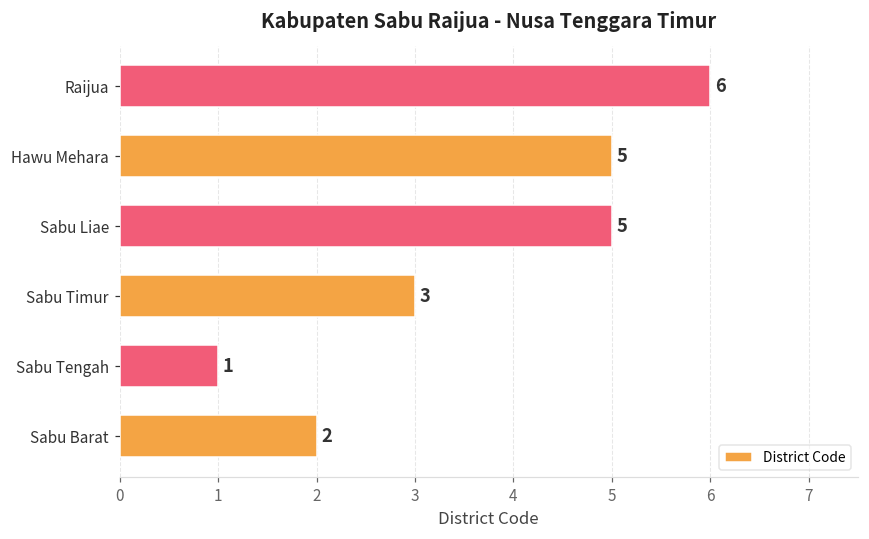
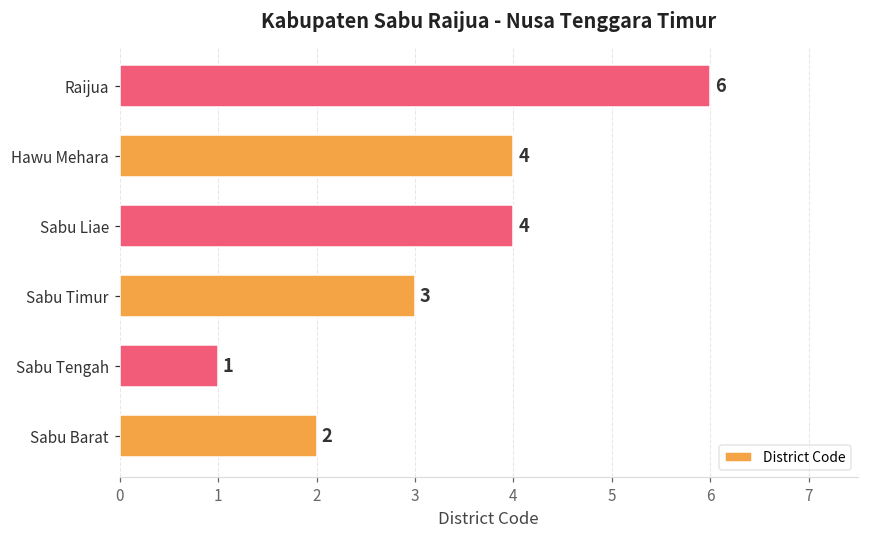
  {
    "Raijua": 6,
-   "Hawu Mehara": 5,
-   "Sabu Liae": 5,
+   "Hawu Mehara": 4,
+   "Sabu Liae": 4,
    "Sabu Timur": 3,
    "Sabu Tengah": 1,
    "Sabu Barat": 2
  }
